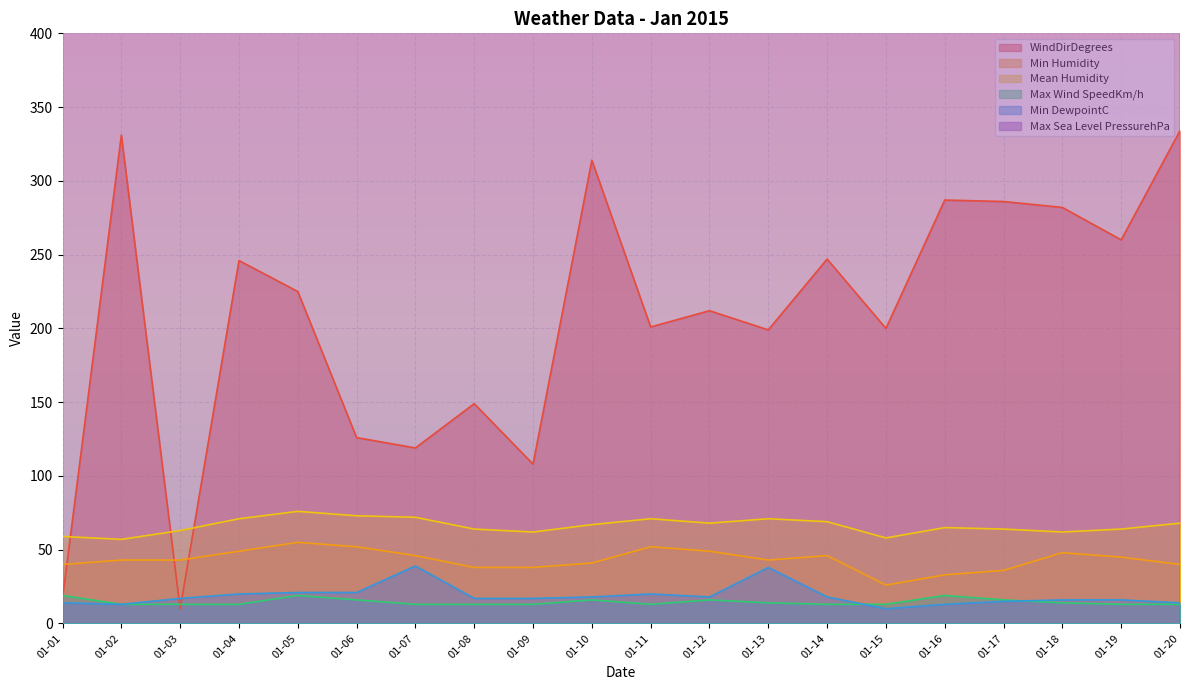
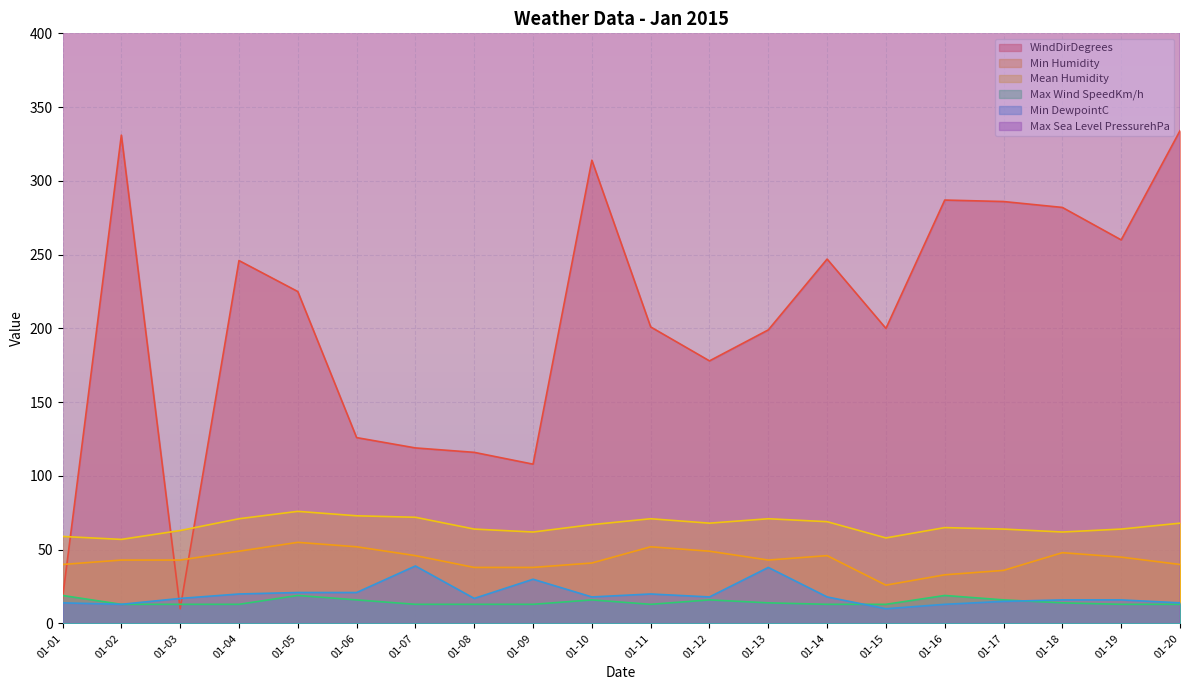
  {
    "WindDirDegrees": {
      "01-01": 17,
      "01-02": 331,
      "01-03": 10,
      "01-04": 246,
      "01-05": 225,
      "01-06": 126,
      "01-07": 119,
-     "01-08": 149,
+     "01-08": 116,
      "01-09": 108,
      "01-10": 314,
      "01-11": 201,
-     "01-12": 212,
+     "01-12": 178,
      "01-13": 199,
      "01-14": 247,
      "01-15": 200,
      "01-16": 287,
      "01-17": 286,
      "01-18": 282,
      "01-19": 260,
      "01-20": 334
    },
    "Max Wind SpeedKm/h": {
      "01-01": 19,
      "01-03": 13,
      "01-04": 13,
      "01-05": 19,
      "01-06": 16,
      "01-07": 13,
      "01-08": 13,
      "01-09": 13,
      "01-10": 16,
      "01-11": 13,
      "01-12": 16,
      "01-13": 14,
      "01-14": 13,
      "01-15": 13,
      "01-16": 19,
      "01-18": 14,
      "01-19": 13
    },
    "Min DewpointC": {
      "01-01": 14,
      "01-03": 17,
      "01-04": 20,
      "01-05": 21,
      "01-06": 21,
      "01-07": 39,
      "01-08": 17,
-     "01-09": 17,
+     "01-09": 30,
      "01-10": 18,
      "01-11": 20,
      "01-12": 18,
      "01-13": 38,
      "01-14": 18,
      "01-15": 10,
      "01-16": 13,
      "01-18": 16,
      "01-19": 16
    }
  }
